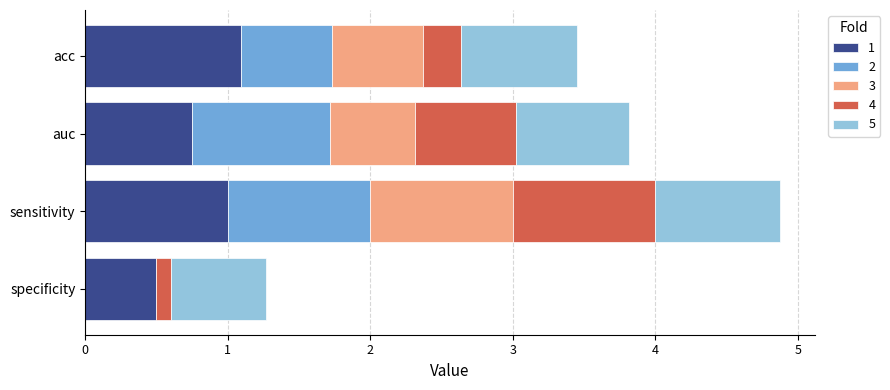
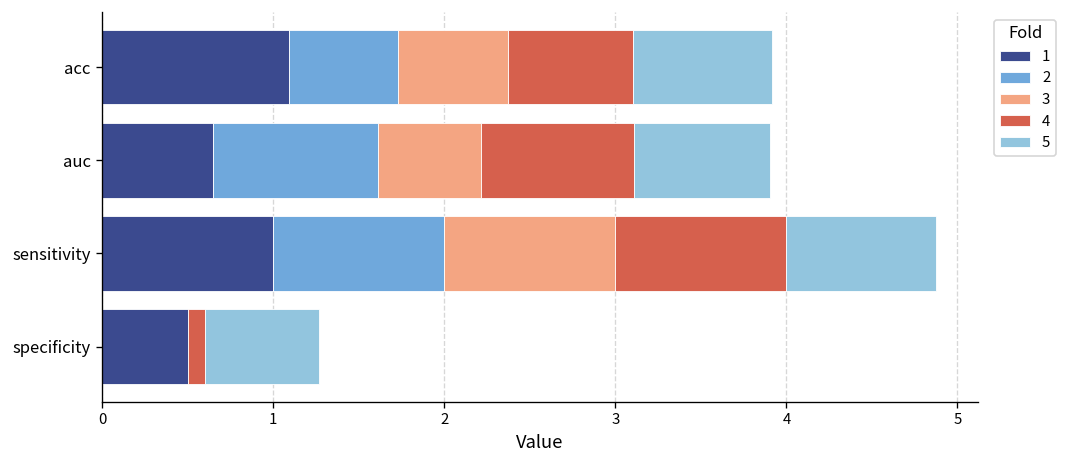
  {
    "1": {
      "acc": 1.09,
-     "auc": 0.75,
+     "auc": 0.65,
      "sensitivity": 1.00,
      "specificity": 0.50
    },
    "3": {
      "acc": 0.64,
      "auc": 0.60,
      "sensitivity": 1.00,
      "specificity": 0.00
    },
    "4": {
-     "acc": 0.26,
-     "auc": 0.71,
+     "acc": 0.73,
+     "auc": 0.90,
      "sensitivity": 1.00,
      "specificity": 0.10
    }
  }
